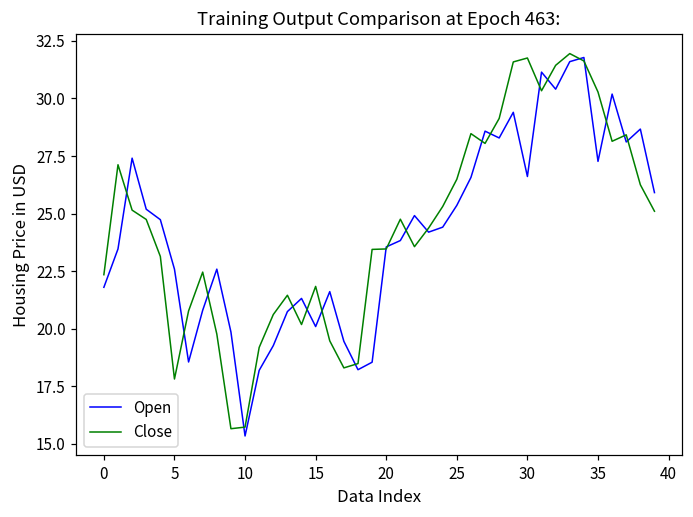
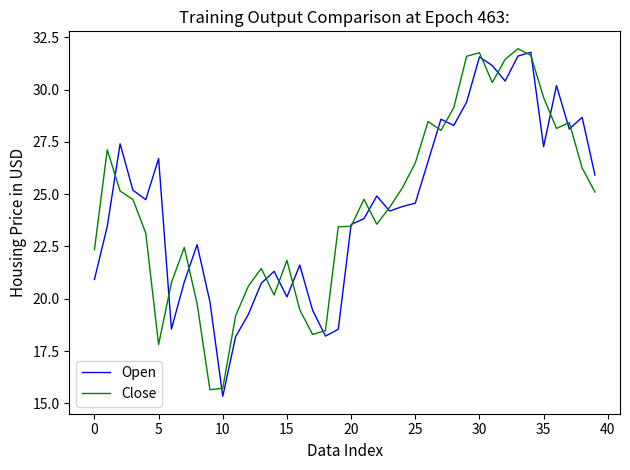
  {
    "Open": {
-     "0": 21.8,
-     "5": 22.6,
+     "0": 20.9,
+     "5": 26.7,
      "10": 15.3,
      "15": 20.1,
-     "25": 25.4,
-     "30": 26.6,
+     "25": 24.6,
+     "30": 31.6,
      "35": 27.3
    },
    "Close": {
      "0": 22.3,
      "5": 17.8,
      "10": 15.7,
      "15": 21.8,
      "25": 26.5,
      "30": 31.8,
-     "35": 30.3
+     "35": 29.6
    }
  }
